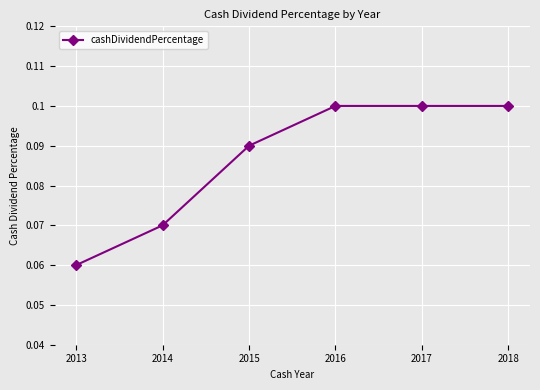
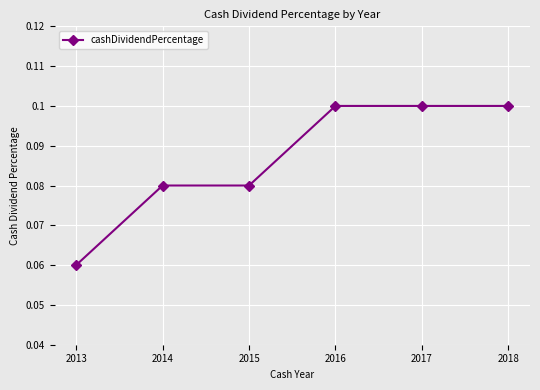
  {
    "2013": 0.06,
-   "2014": 0.07,
-   "2015": 0.09,
+   "2014": 0.08,
+   "2015": 0.08,
    "2016": 0.10,
    "2017": 0.10,
    "2018": 0.10
  }
